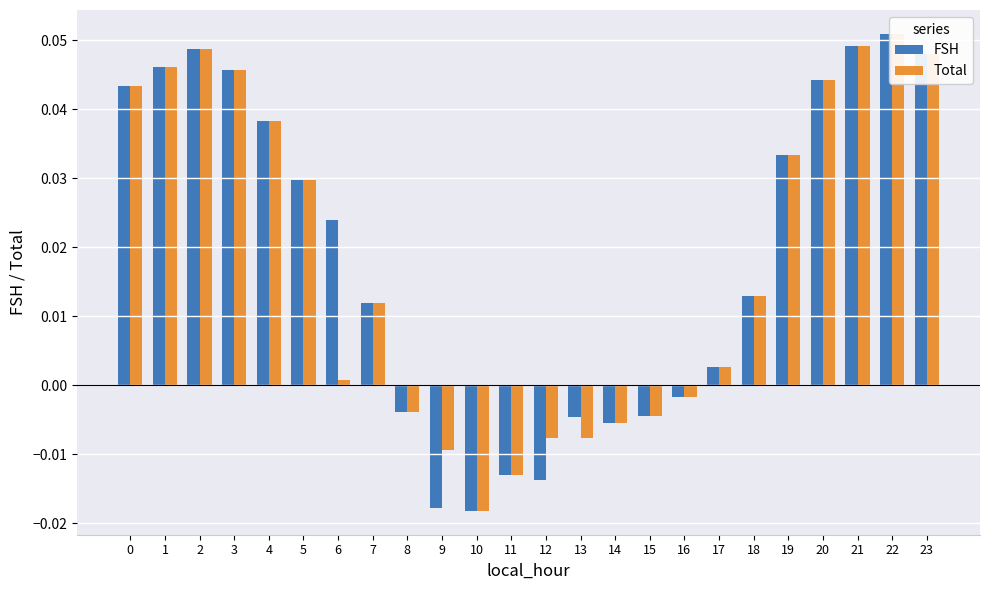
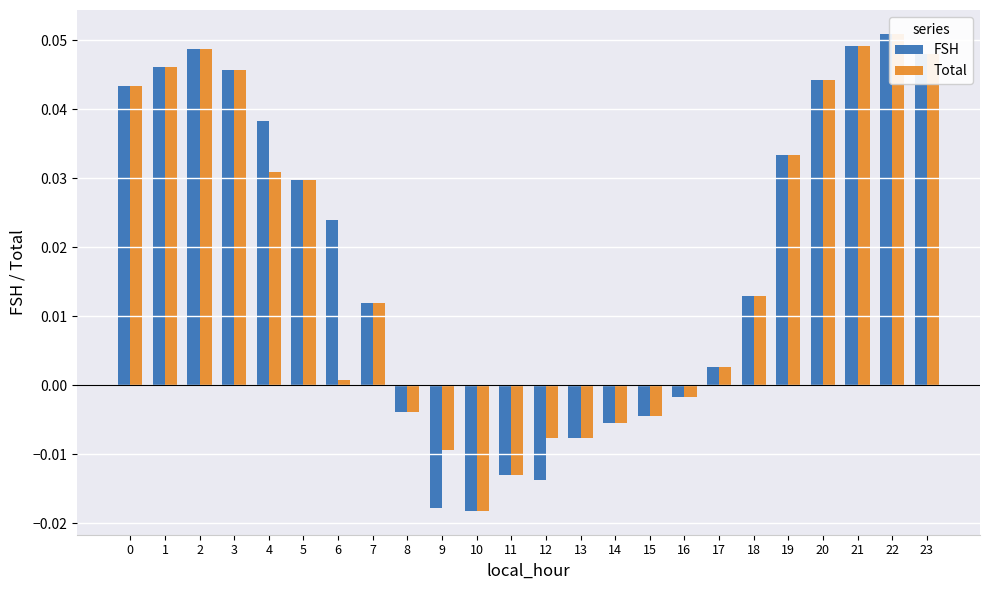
  {
    "FSH": {
      "0": 0.043,
      "1": 0.046,
      "2": 0.049,
      "3": 0.046,
      "4": 0.038,
      "5": 0.030,
      "6": 0.024,
      "7": 0.012,
      "8": -0.004,
      "9": -0.018,
      "10": -0.018,
      "11": -0.013,
      "12": -0.014,
-     "13": -0.005,
+     "13": -0.008,
      "14": -0.005,
      "15": -0.004,
      "16": -0.002,
      "17": 0.003,
      "18": 0.013,
      "19": 0.033,
      "20": 0.044,
      "21": 0.049,
      "22": 0.051
    },
    "Total": {
      "0": 0.043,
      "1": 0.046,
      "2": 0.049,
      "3": 0.046,
-     "4": 0.038,
+     "4": 0.031,
      "5": 0.030,
      "6": 0.001,
      "7": 0.012,
      "8": -0.004,
      "9": -0.009,
      "10": -0.018,
      "11": -0.013,
      "12": -0.008,
      "13": -0.008,
      "14": -0.005,
      "15": -0.004,
      "16": -0.002,
      "17": 0.003,
      "18": 0.013,
      "19": 0.033,
      "20": 0.044,
      "21": 0.049
    }
  }
